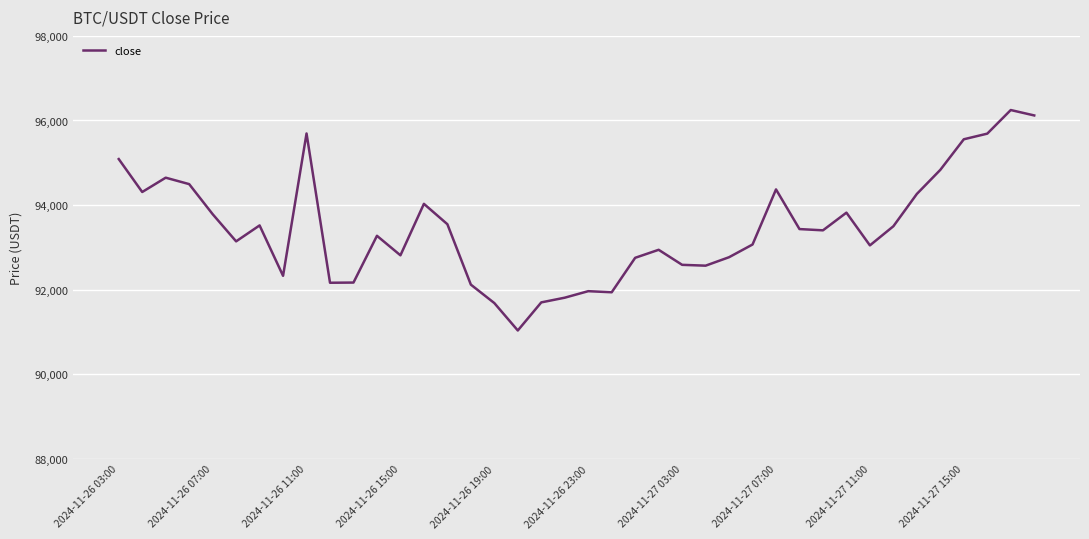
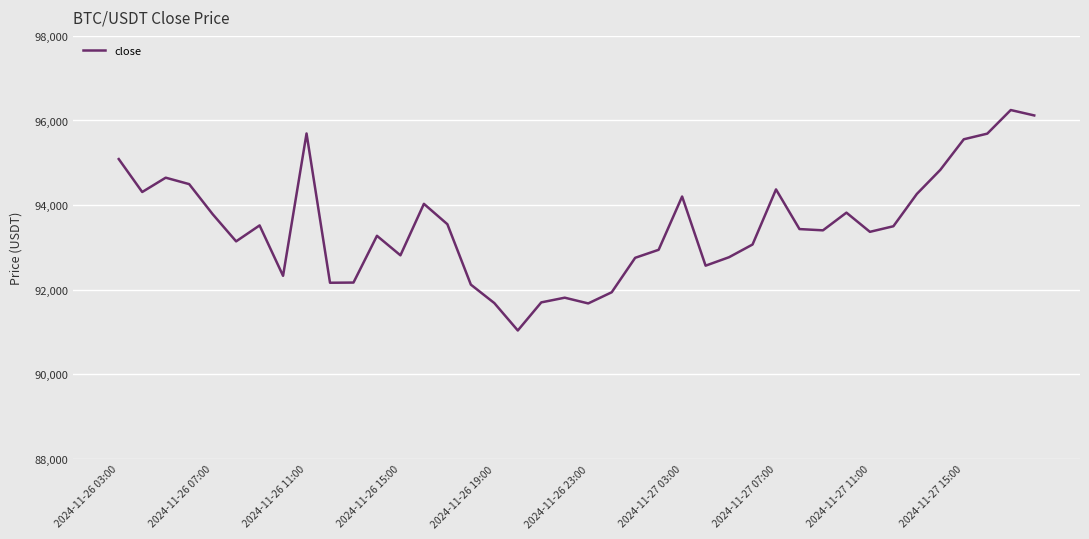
  {
    "2024-11-26 03:00": "95,100",
    "2024-11-26 07:00": "93,800",
    "2024-11-26 11:00": "95,700",
    "2024-11-26 15:00": "92,800",
    "2024-11-26 19:00": "91,700",
-   "2024-11-26 23:00": "92,000",
-   "2024-11-27 03:00": "92,600",
+   "2024-11-26 23:00": "91,700",
+   "2024-11-27 03:00": "94,200",
    "2024-11-27 07:00": "94,400",
-   "2024-11-27 11:00": "93,000",
+   "2024-11-27 11:00": "93,400",
    "2024-11-27 15:00": "95,600"
  }
